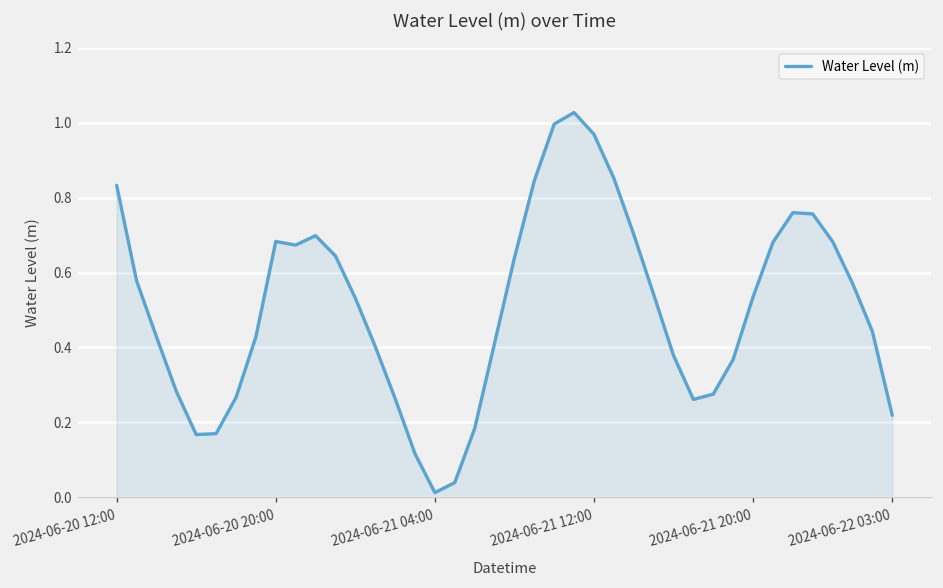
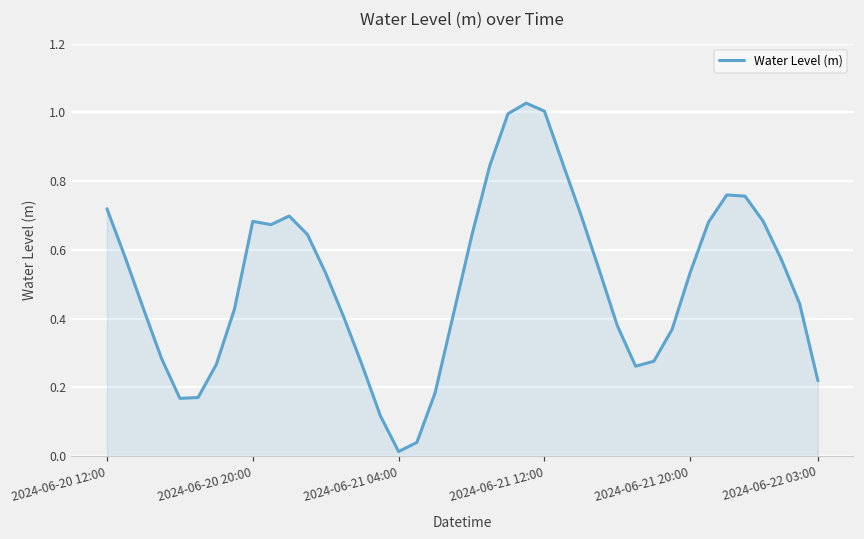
  {
-   "2024-06-20 12:00": 0.83,
+   "2024-06-20 12:00": 0.72,
    "2024-06-20 20:00": 0.68,
    "2024-06-21 04:00": 0.01,
-   "2024-06-21 12:00": 0.97,
+   "2024-06-21 12:00": 1.00,
    "2024-06-21 20:00": 0.53,
    "2024-06-22 03:00": 0.22
  }
